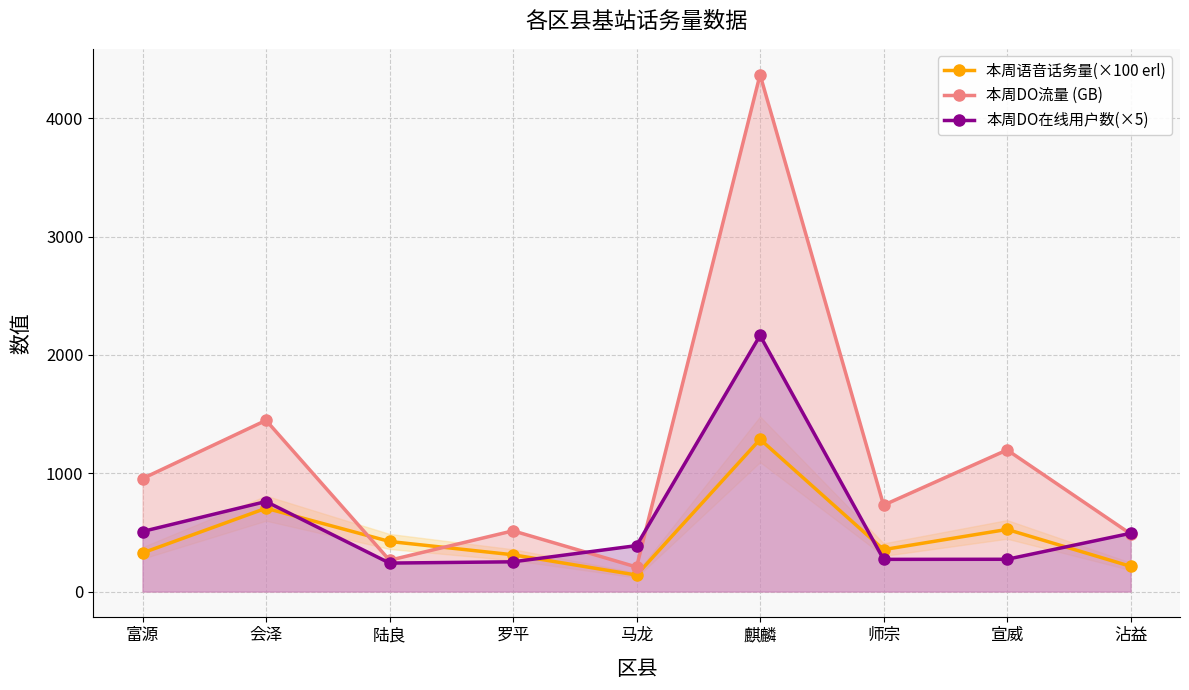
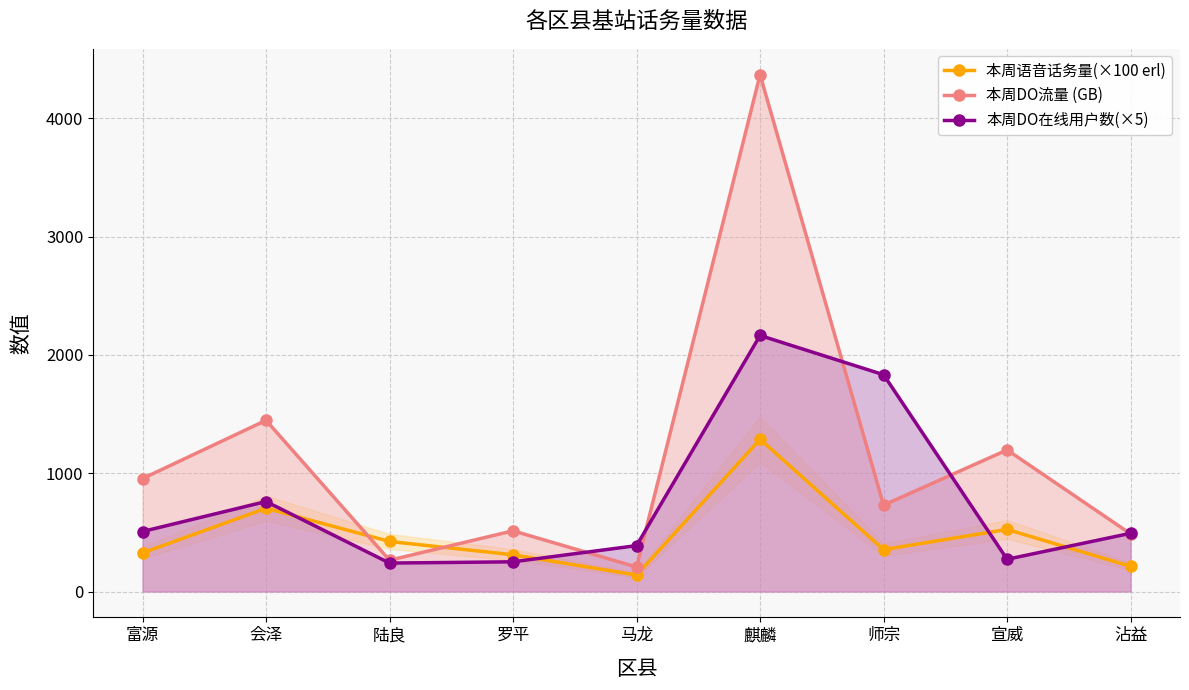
  {
    "本周语音话务量(×100 erl)": {
      "富源": 330,
      "会泽": 700,
      "陆良": 420,
      "罗平": 310,
      "麒麟": 1290,
      "师宗": 350,
      "宣威": 530,
      "沾益": 210
    },
    "本周DO流量 (GB)": {
      "富源": 950,
      "会泽": 1450,
      "陆良": 260,
      "罗平": 510,
      "马龙": 210,
      "麒麟": 4370,
      "师宗": 730,
      "宣威": 1200
    },
    "本周DO在线用户数(×5)": {
      "富源": 510,
      "会泽": 760,
      "陆良": 240,
      "罗平": 250,
      "马龙": 390,
      "麒麟": 2160,
-     "师宗": 270,
+     "师宗": 1830,
      "宣威": 270
    }
  }
